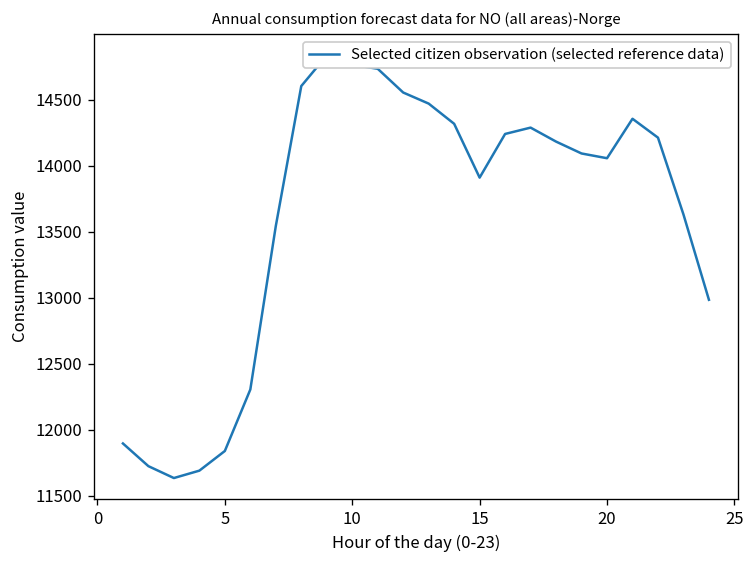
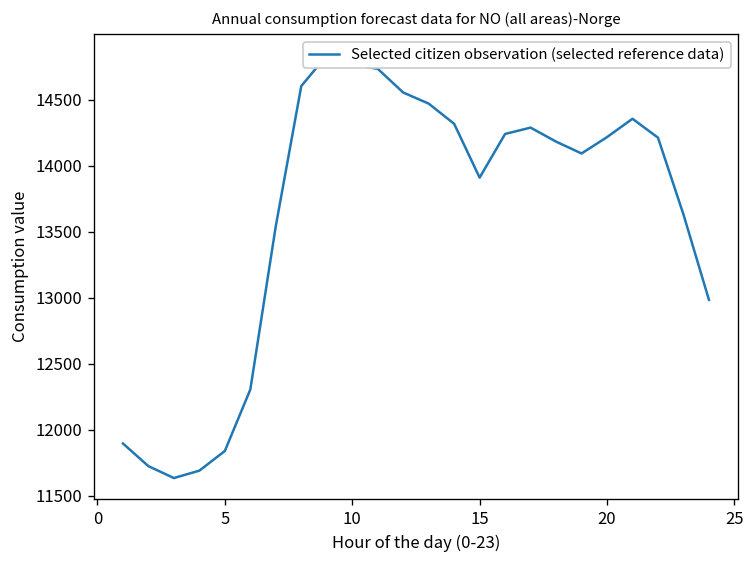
  {
    "5": 11840,
    "15": 13910,
-   "20": 14060
+   "20": 14220
  }
